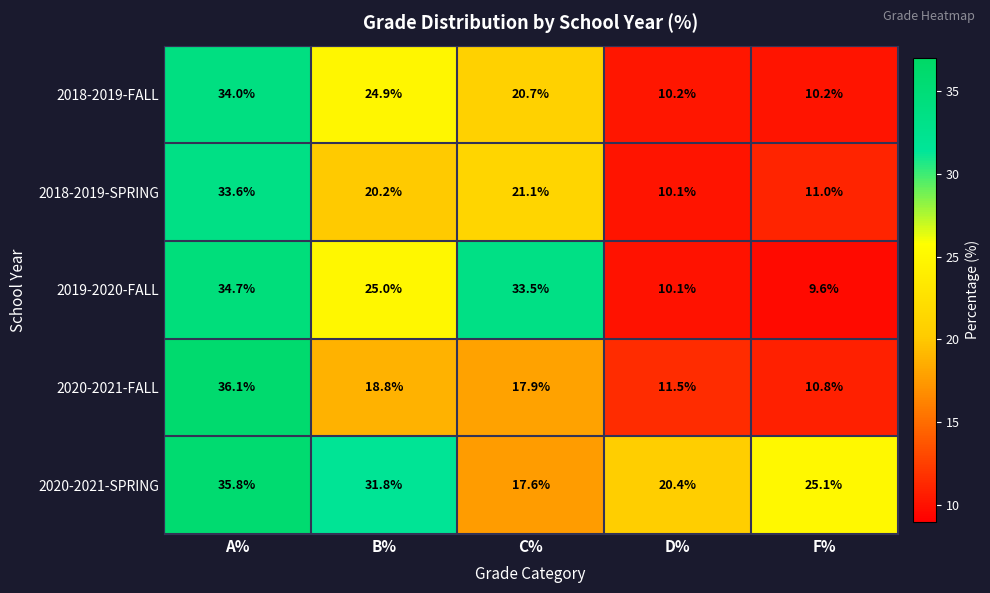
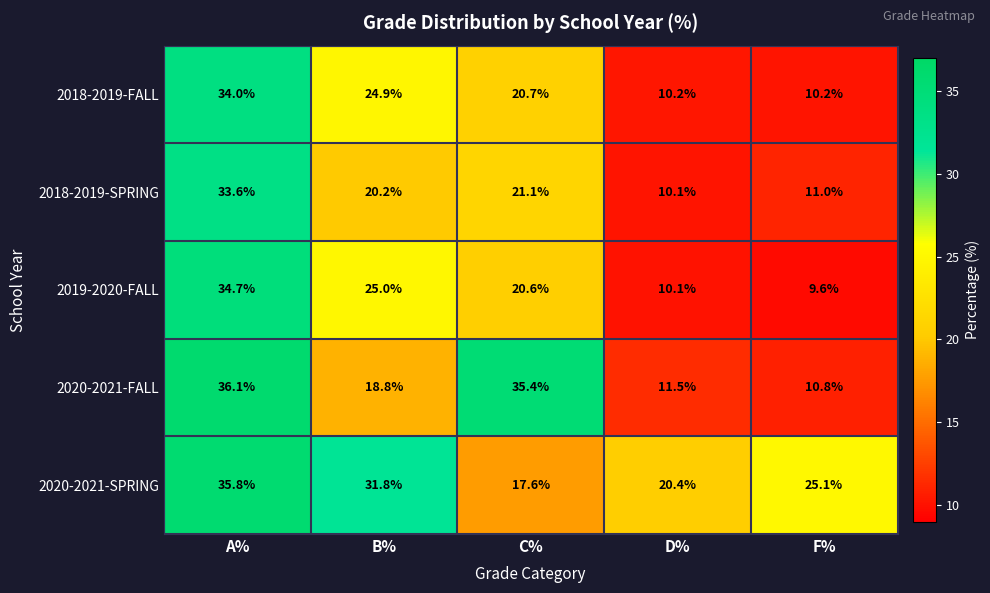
  {
    "2018-2019-FALL": {
      "A%": "34.0%",
      "B%": "24.9%",
      "C%": "20.7%",
      "D%": "10.2%",
      "F%": "10.2%"
    },
    "2018-2019-SPRING": {
      "A%": "33.6%",
      "B%": "20.2%",
      "C%": "21.1%",
      "D%": "10.1%",
      "F%": "11.0%"
    },
    "2019-2020-FALL": {
      "A%": "34.7%",
      "B%": "25.0%",
-     "C%": "33.5%",
+     "C%": "20.6%",
      "D%": "10.1%",
      "F%": "9.6%"
    },
    "2020-2021-FALL": {
      "A%": "36.1%",
      "B%": "18.8%",
-     "C%": "17.9%",
+     "C%": "35.4%",
      "D%": "11.5%",
      "F%": "10.8%"
    },
    "2020-2021-SPRING": {
      "A%": "35.8%",
      "B%": "31.8%",
      "C%": "17.6%",
      "D%": "20.4%",
      "F%": "25.1%"
    }
  }
